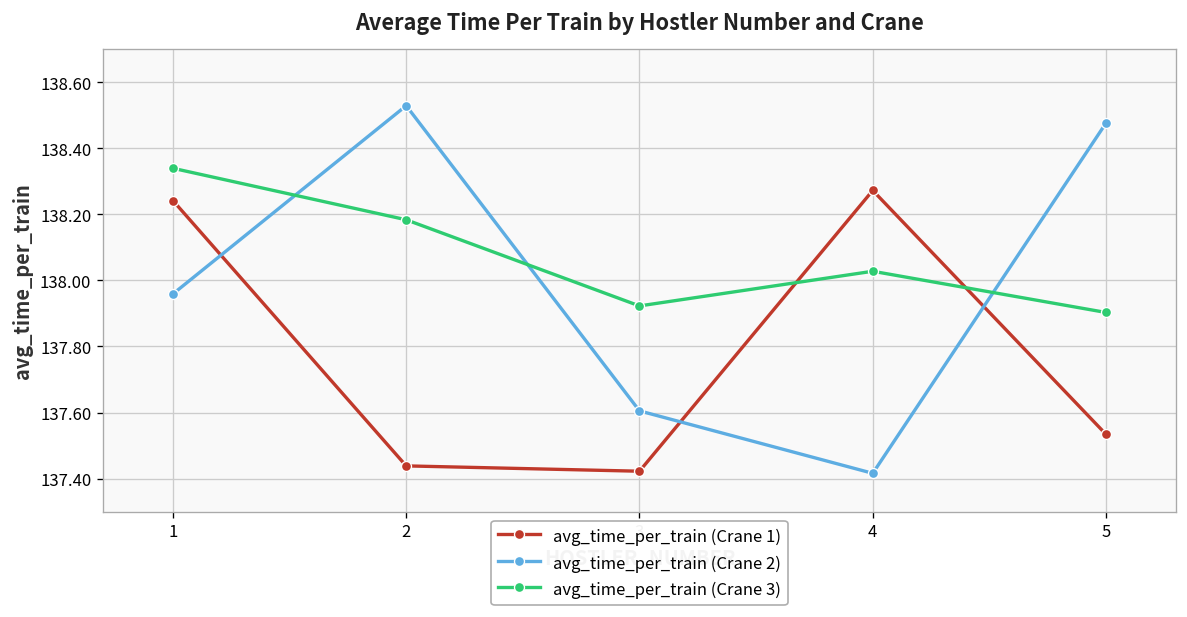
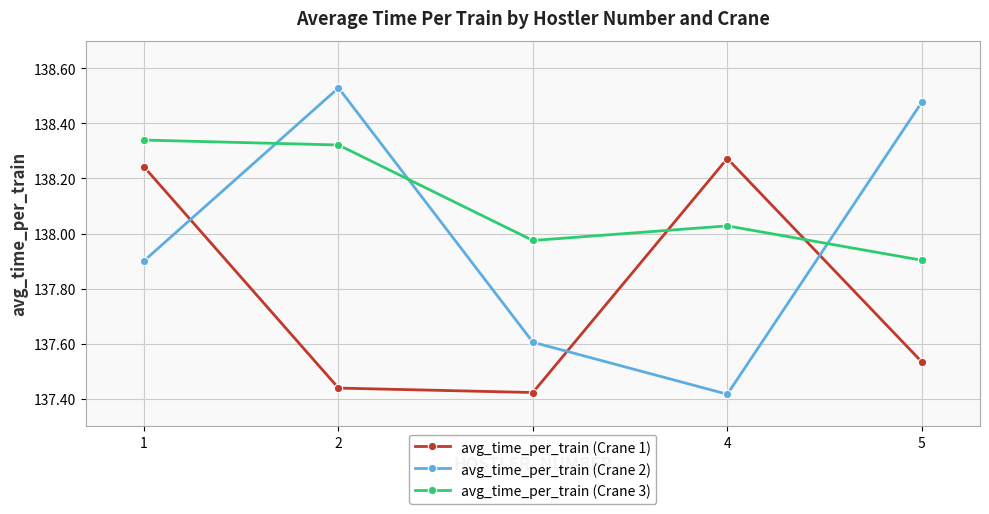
  {
    "avg_time_per_train (Crane 1)": {
      "1": 138.24,
      "2": 137.44,
      "3": 137.42,
      "4": 138.27,
      "5": 137.53
    },
    "avg_time_per_train (Crane 2)": {
-     "1": 137.96,
+     "1": 137.90,
      "2": 138.53,
      "3": 137.60,
      "4": 137.42,
      "5": 138.48
    },
    "avg_time_per_train (Crane 3)": {
      "1": 138.34,
-     "2": 138.18,
-     "3": 137.92,
+     "2": 138.32,
+     "3": 137.97,
      "4": 138.03,
      "5": 137.90
    }
  }
